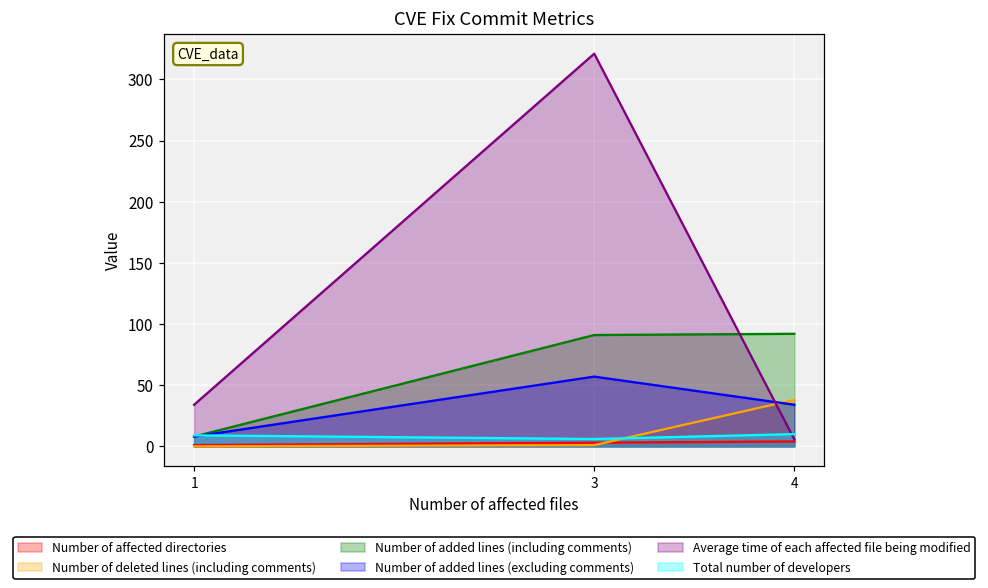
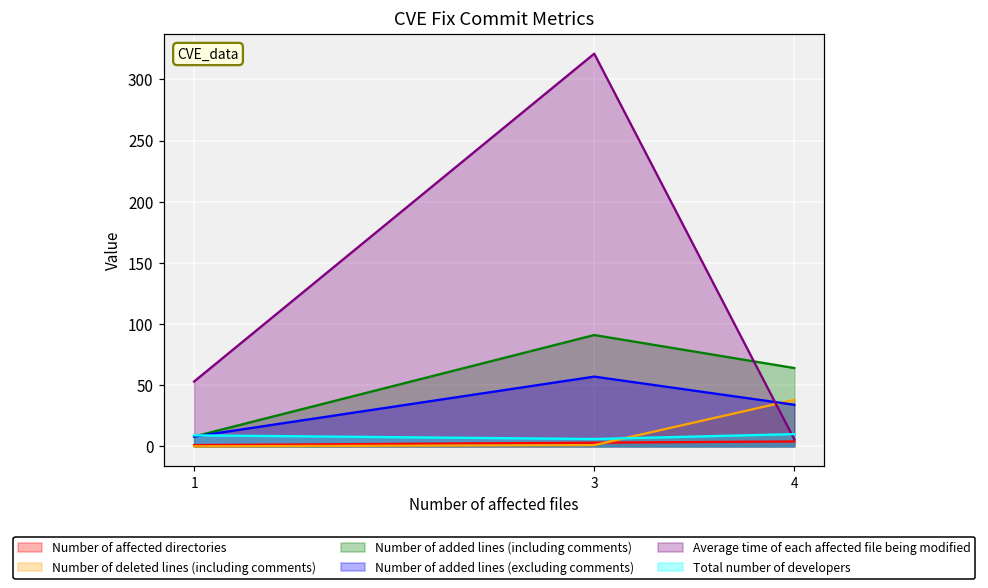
  {
    "Number of deleted lines (including comments)": {
      "4": 38
    },
    "Number of added lines (including comments)": {
      "3": 91,
-     "4": 92
+     "4": 64
    },
    "Number of added lines (excluding comments)": {
      "3": 57,
      "4": 34
    },
    "Average time of each affected file being modified": {
-     "1": 34,
+     "1": 53,
      "3": 321
    },
    "Total number of developers": {
      "3": 6,
      "4": 10
    }
  }
